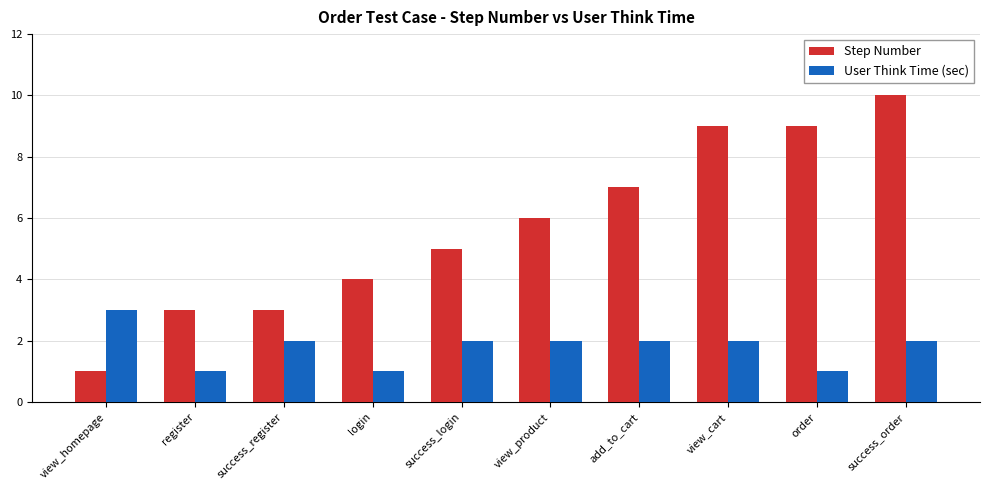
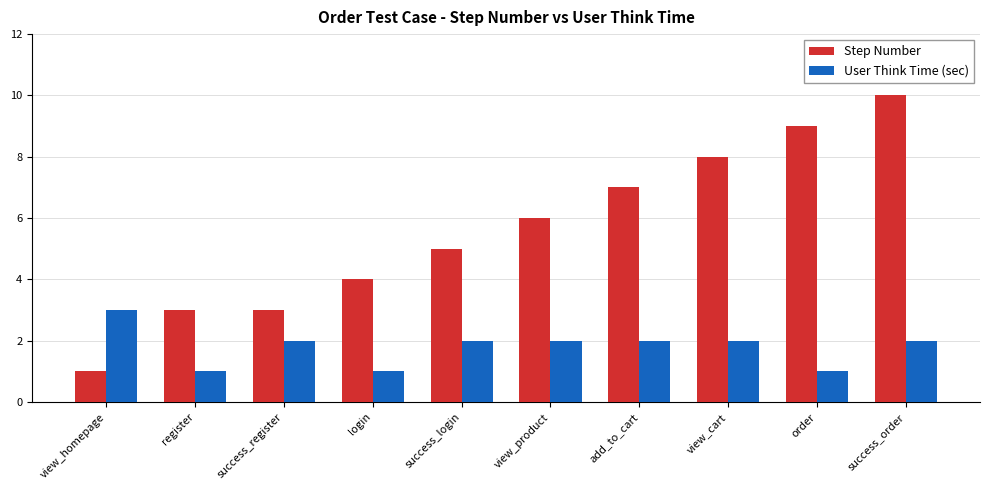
  {
    "Step Number": {
      "view_homepage": 1,
      "register": 3,
      "success_register": 3,
      "login": 4,
      "success_login": 5,
      "view_product": 6,
      "add_to_cart": 7,
-     "view_cart": 9,
+     "view_cart": 8,
      "order": 9,
      "success_order": 10
    },
    "User Think Time (sec)": {
      "view_homepage": 3,
      "register": 1,
      "success_register": 2,
      "login": 1,
      "success_login": 2,
      "view_product": 2,
      "add_to_cart": 2,
      "view_cart": 2,
      "order": 1,
      "success_order": 2
    }
  }
